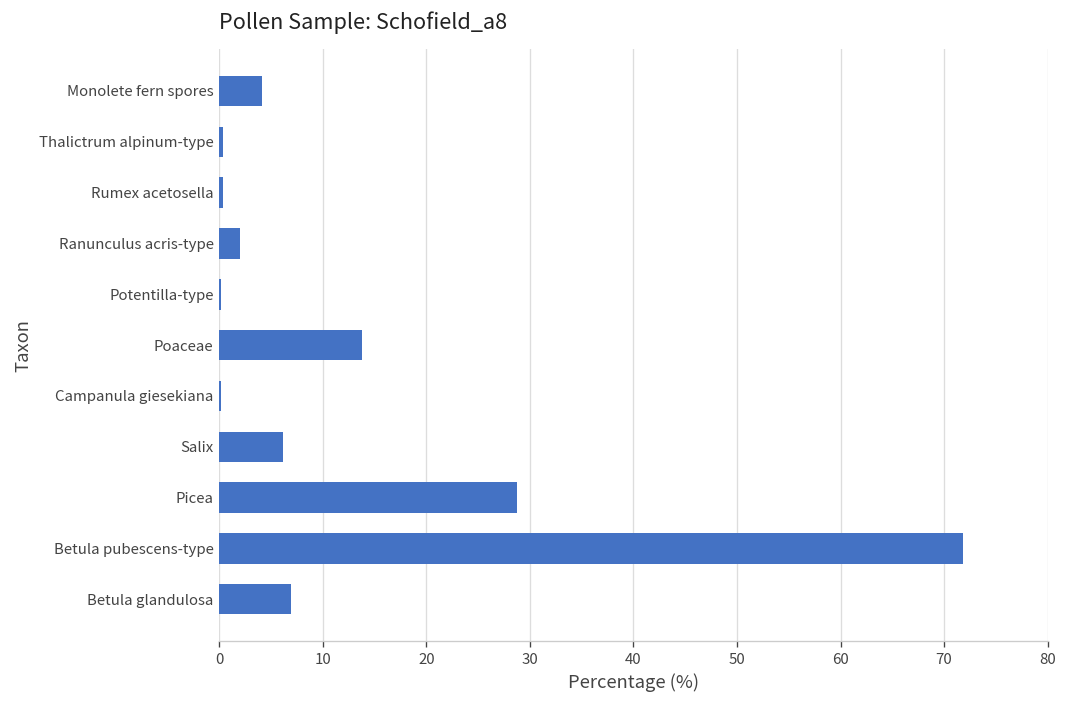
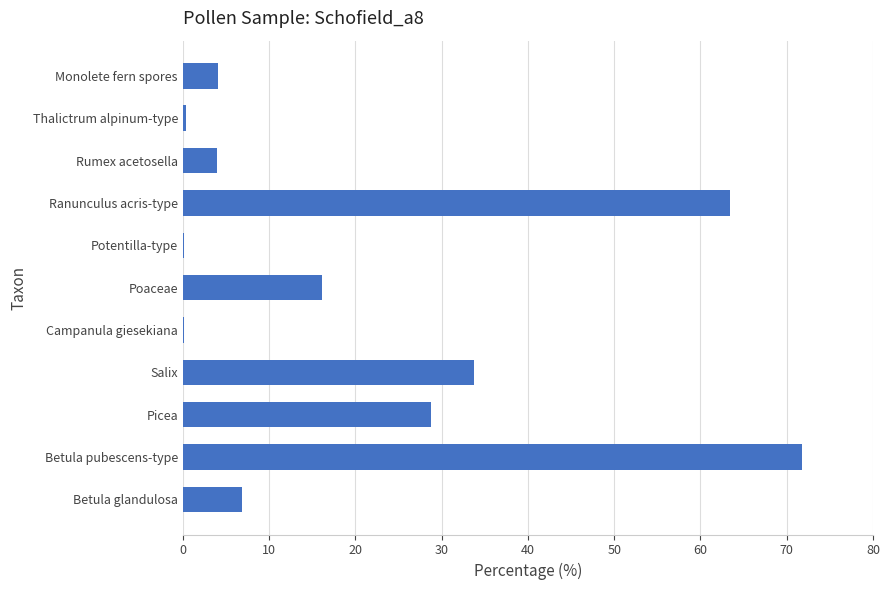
  {
    "Monolete fern spores": 4,
    "Thalictrum alpinum-type": 0,
-   "Rumex acetosella": 0,
-   "Ranunculus acris-type": 2,
-   "Poaceae": 14,
-   "Salix": 6,
+   "Rumex acetosella": 4,
+   "Ranunculus acris-type": 63,
+   "Poaceae": 16,
+   "Salix": 34,
    "Picea": 29,
    "Betula pubescens-type": 72,
    "Betula glandulosa": 7
  }
